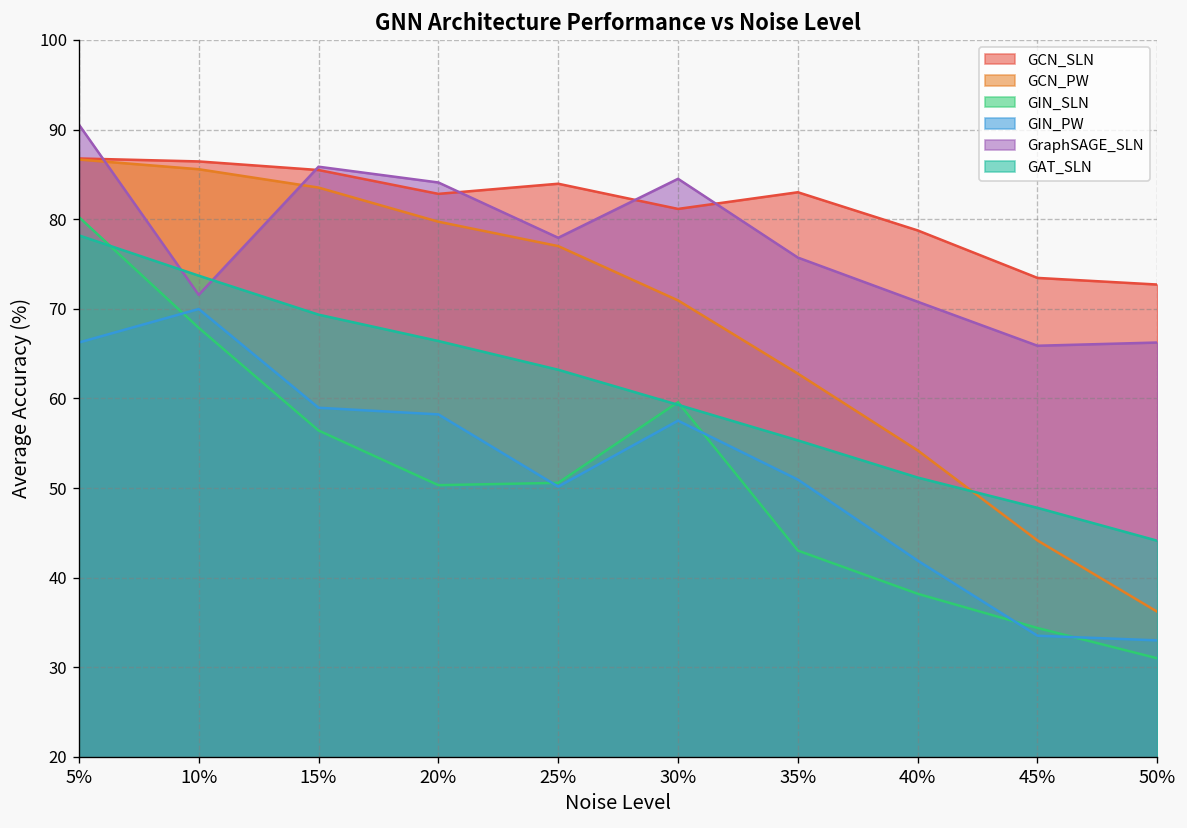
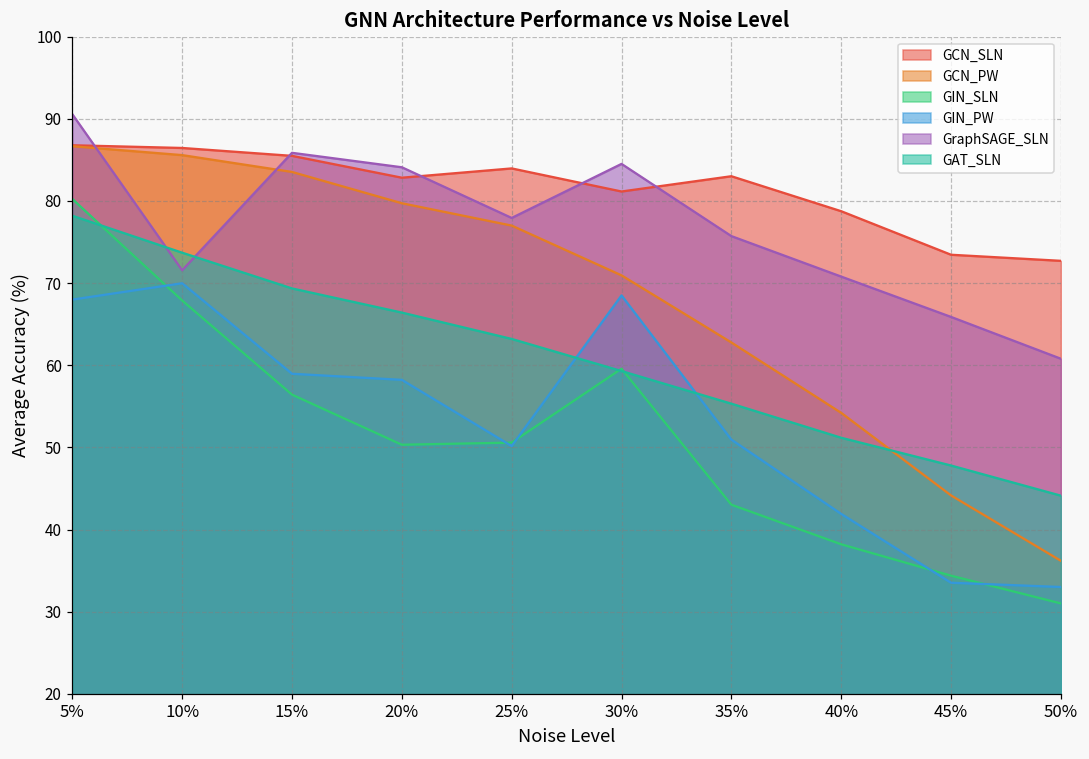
  {
    "GIN_PW": {
-     "5%": 66,
+     "5%": 68,
      "10%": 70,
      "15%": 59,
      "20%": 58,
      "25%": 50,
-     "30%": 58,
+     "30%": 69,
      "35%": 51,
      "40%": 42,
      "45%": 34,
      "50%": 33
    },
    "GraphSAGE_SLN": {
      "5%": 91,
      "10%": 72,
      "15%": 86,
      "20%": 84,
      "25%": 78,
      "30%": 85,
      "35%": 76,
      "40%": 71,
      "45%": 66,
-     "50%": 66
+     "50%": 61
    }
  }
